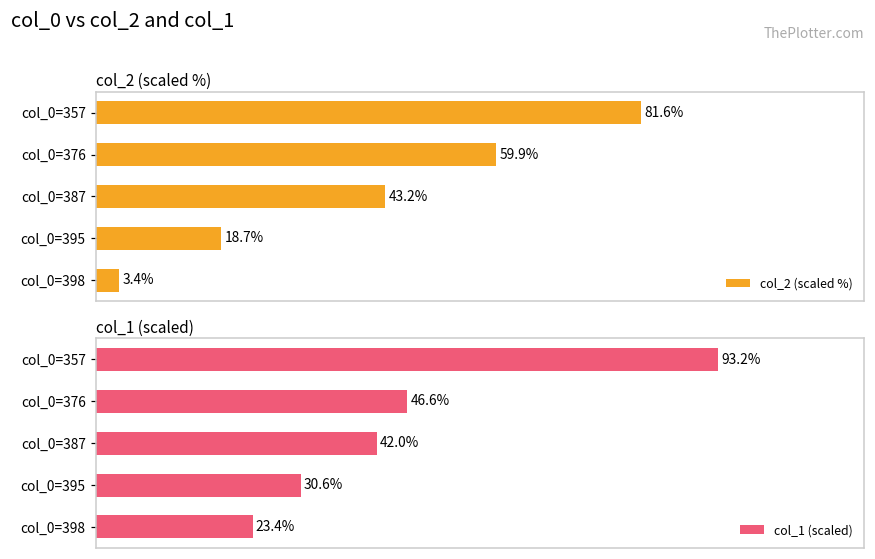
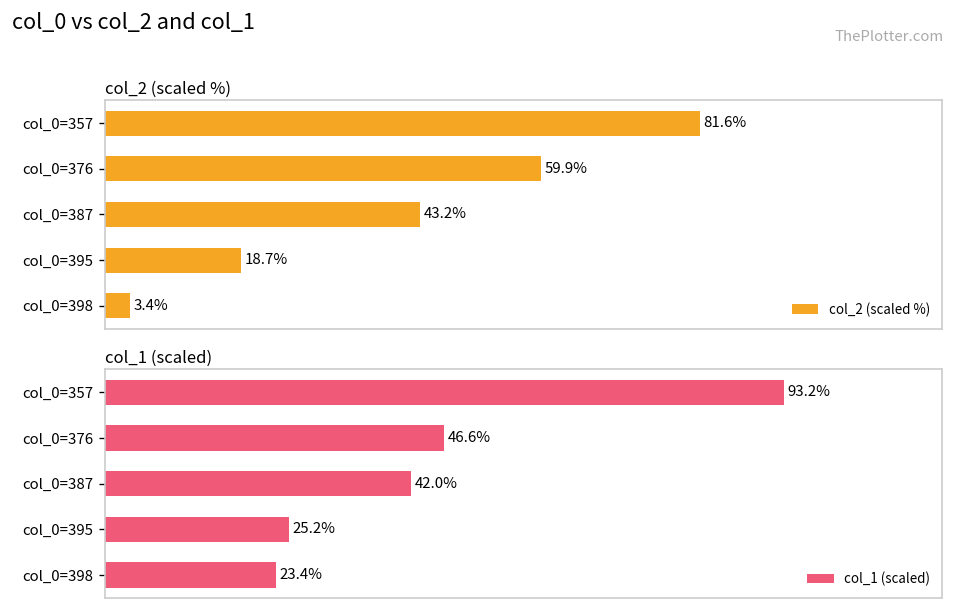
  {
    "col_2 (scaled %)": {
      "col_0=357": "81.6%",
      "col_0=376": "59.9%",
      "col_0=387": "43.2%",
      "col_0=395": "18.7%",
      "col_0=398": "3.4%"
    },
    "col_1 (scaled)": {
      "col_0=357": "93.2%",
      "col_0=376": "46.6%",
      "col_0=387": "42.0%",
-     "col_0=395": "30.6%",
+     "col_0=395": "25.2%",
      "col_0=398": "23.4%"
    }
  }
